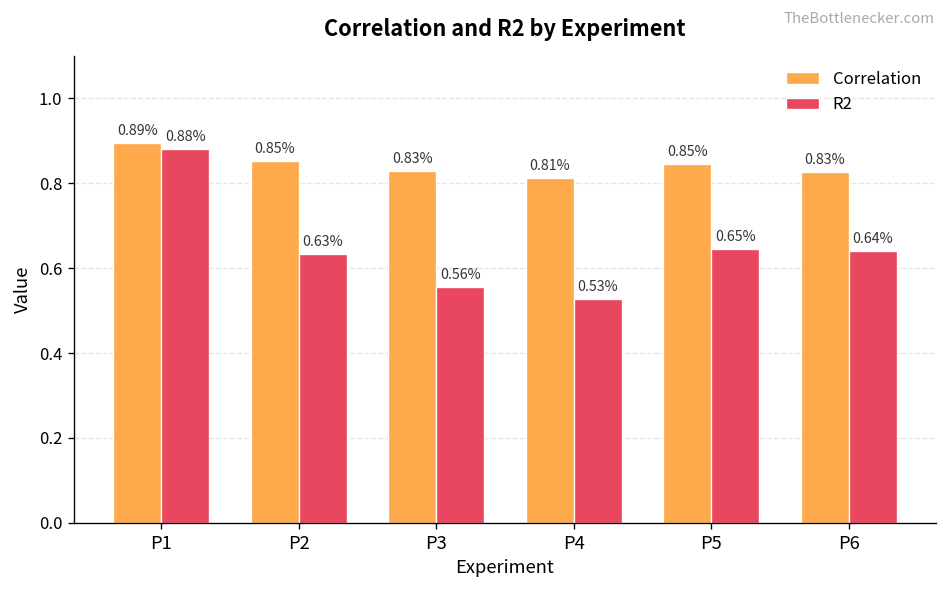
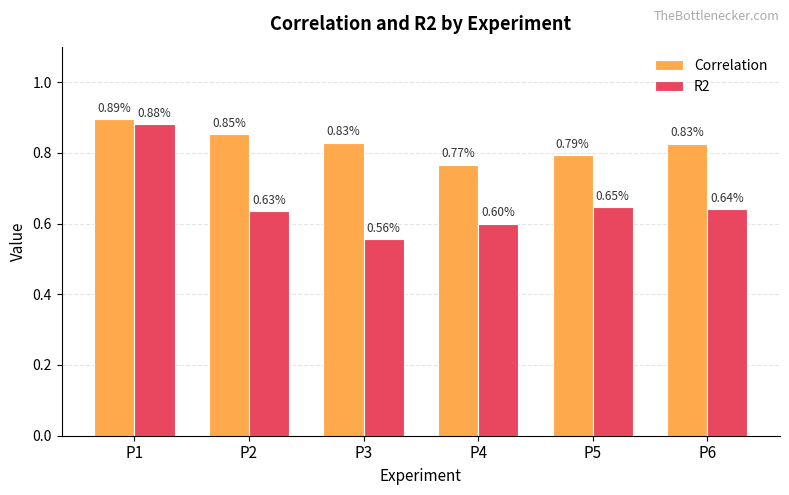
  {
    "Correlation": {
      "P1": "0.89%",
      "P2": "0.85%",
      "P3": "0.83%",
-     "P4": "0.81%",
-     "P5": "0.85%",
+     "P4": "0.77%",
+     "P5": "0.79%",
      "P6": "0.83%"
    },
    "R2": {
      "P1": "0.88%",
      "P2": "0.63%",
      "P3": "0.56%",
-     "P4": "0.53%",
+     "P4": "0.60%",
      "P5": "0.65%",
      "P6": "0.64%"
    }
  }
